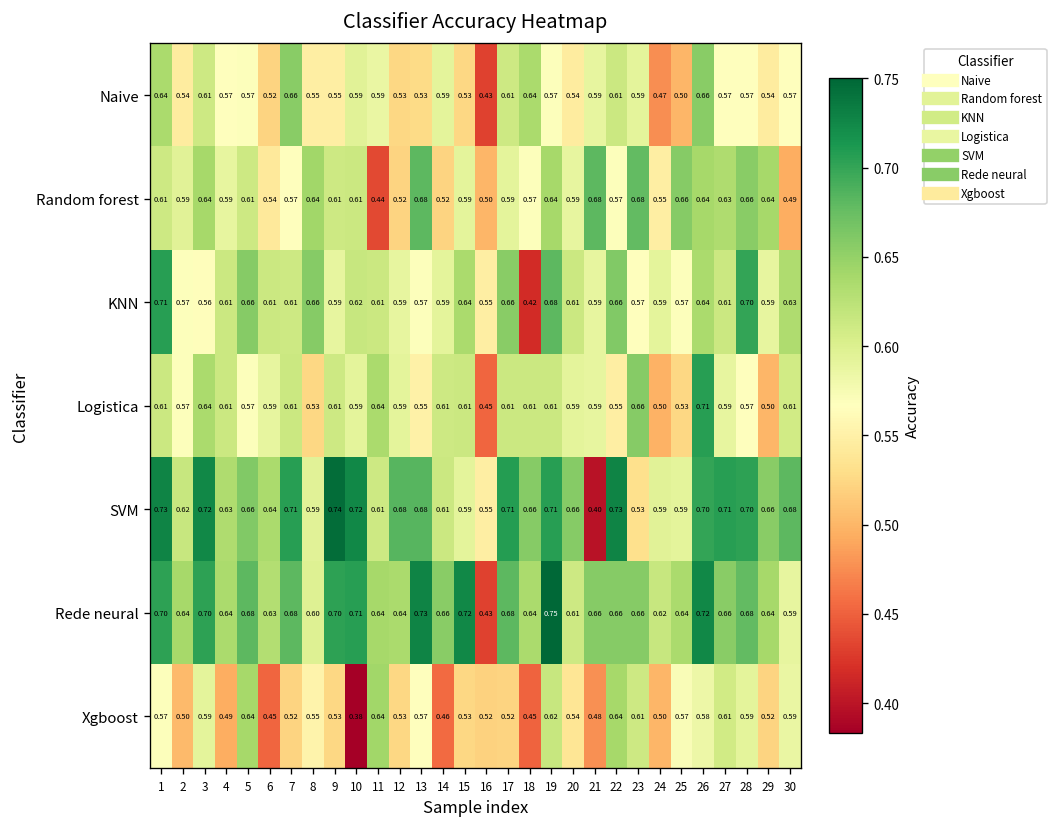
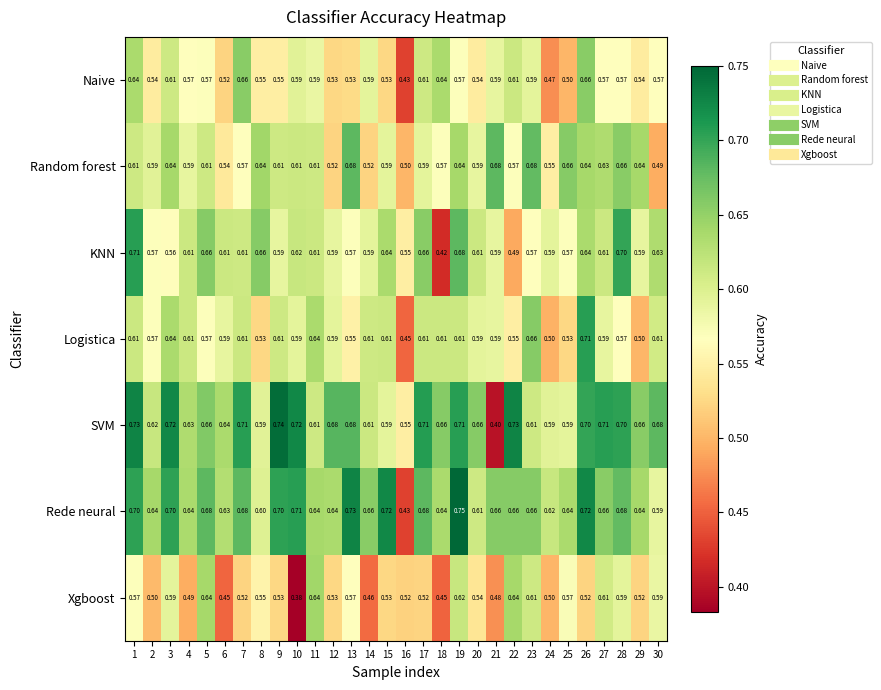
  {
    "Random forest": {
      "1": 0.61,
      "2": 0.59,
      "3": 0.64,
      "4": 0.59,
      "5": 0.61,
      "6": 0.54,
      "7": 0.57,
      "8": 0.64,
      "9": 0.61,
      "10": 0.61,
-     "11": 0.44,
+     "11": 0.61,
      "12": 0.52,
      "13": 0.68,
      "14": 0.52,
      "15": 0.59,
      "16": 0.50,
      "17": 0.59,
      "18": 0.57,
      "19": 0.64,
      "20": 0.59,
      "21": 0.68,
      "22": 0.57,
      "23": 0.68,
      "24": 0.55,
      "25": 0.66,
      "26": 0.64,
      "27": 0.63,
      "28": 0.66,
      "29": 0.64,
      "30": 0.49
    },
    "KNN": {
      "1": 0.71,
      "2": 0.57,
      "3": 0.56,
      "4": 0.61,
      "5": 0.66,
      "6": 0.61,
      "7": 0.61,
      "8": 0.66,
      "9": 0.59,
      "10": 0.62,
      "11": 0.61,
      "12": 0.59,
      "13": 0.57,
      "14": 0.59,
      "15": 0.64,
      "16": 0.55,
      "17": 0.66,
      "18": 0.42,
      "19": 0.68,
      "20": 0.61,
      "21": 0.59,
-     "22": 0.66,
+     "22": 0.49,
      "23": 0.57,
      "24": 0.59,
      "25": 0.57,
      "26": 0.64,
      "27": 0.61,
      "28": 0.70,
      "29": 0.59,
      "30": 0.63
    },
    "SVM": {
      "1": 0.73,
      "2": 0.62,
      "3": 0.72,
      "4": 0.63,
      "5": 0.66,
      "6": 0.64,
      "7": 0.71,
      "8": 0.59,
      "9": 0.74,
      "10": 0.72,
      "11": 0.61,
      "12": 0.68,
      "13": 0.68,
      "14": 0.61,
      "15": 0.59,
      "16": 0.55,
      "17": 0.71,
      "18": 0.66,
      "19": 0.71,
      "20": 0.66,
      "21": 0.40,
      "22": 0.73,
-     "23": 0.53,
+     "23": 0.61,
      "24": 0.59,
      "25": 0.59,
      "26": 0.70,
      "27": 0.71,
      "28": 0.70,
      "29": 0.66,
      "30": 0.68
    },
    "Xgboost": {
      "1": 0.57,
      "2": 0.50,
      "3": 0.59,
      "4": 0.49,
      "5": 0.64,
      "6": 0.45,
      "7": 0.52,
      "8": 0.55,
      "9": 0.53,
      "10": 0.38,
      "11": 0.64,
      "12": 0.53,
      "13": 0.57,
      "14": 0.46,
      "15": 0.53,
      "16": 0.52,
      "17": 0.52,
      "18": 0.45,
      "19": 0.62,
      "20": 0.54,
      "21": 0.48,
      "22": 0.64,
      "23": 0.61,
      "24": 0.50,
      "25": 0.57,
-     "26": 0.58,
+     "26": 0.52,
      "27": 0.61,
      "28": 0.59,
      "29": 0.52,
      "30": 0.59
    }
  }
